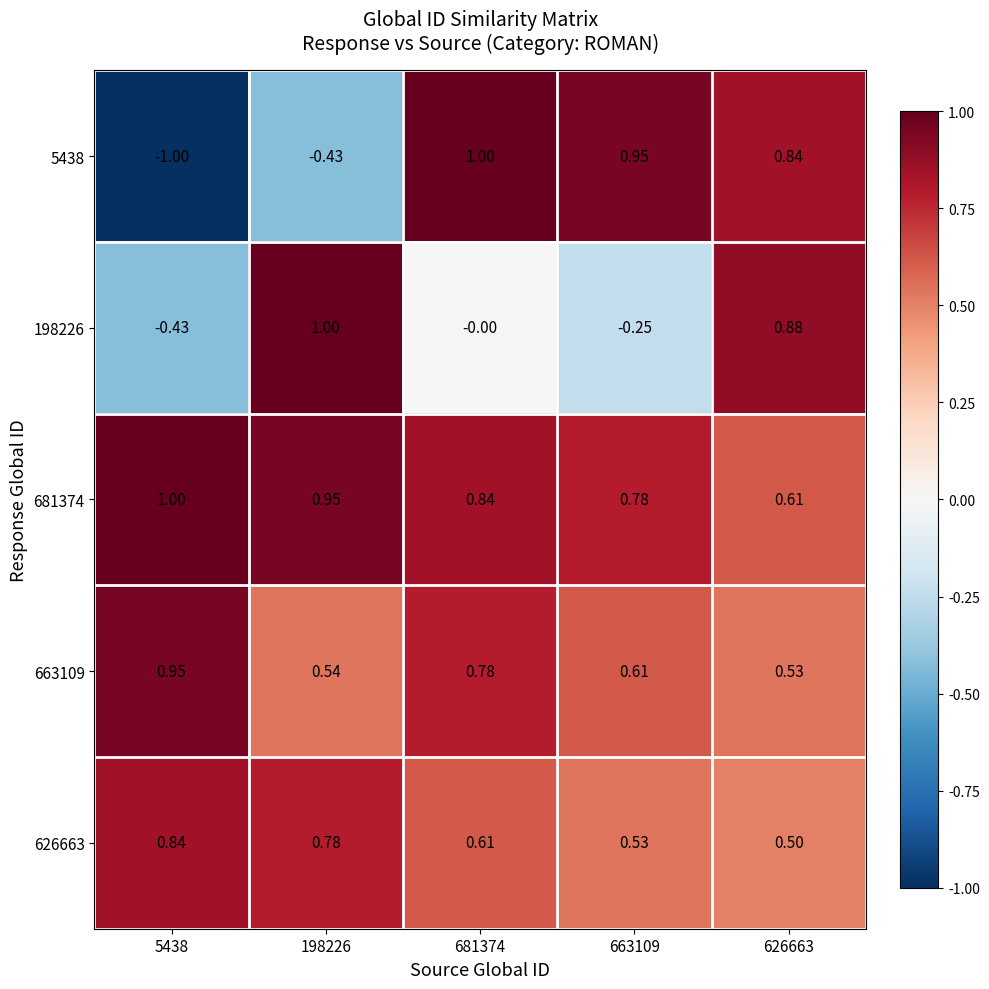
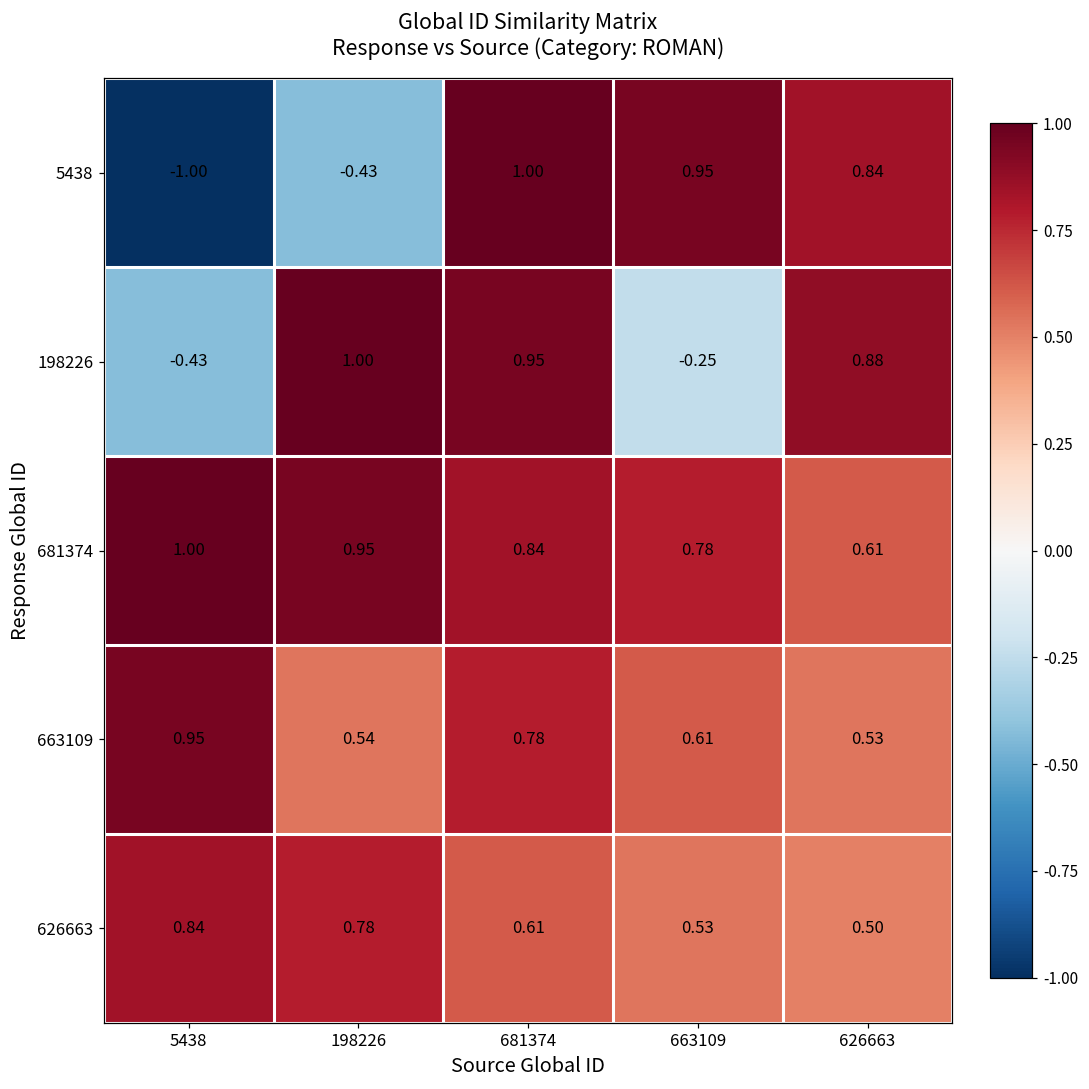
  {
    "5438": {
      "5438": -1.00,
      "198226": -0.43,
      "681374": 1.00,
      "663109": 0.95,
      "626663": 0.84
    },
    "198226": {
      "5438": -0.43,
      "198226": 1.00,
-     "681374": -0.00,
+     "681374": 0.95,
      "663109": -0.25,
      "626663": 0.88
    },
    "681374": {
      "5438": 1.00,
      "198226": 0.95,
      "681374": 0.84,
      "663109": 0.78,
      "626663": 0.61
    },
    "663109": {
      "5438": 0.95,
      "198226": 0.54,
      "681374": 0.78,
      "663109": 0.61,
      "626663": 0.53
    },
    "626663": {
      "5438": 0.84,
      "198226": 0.78,
      "681374": 0.61,
      "663109": 0.53,
      "626663": 0.50
    }
  }
